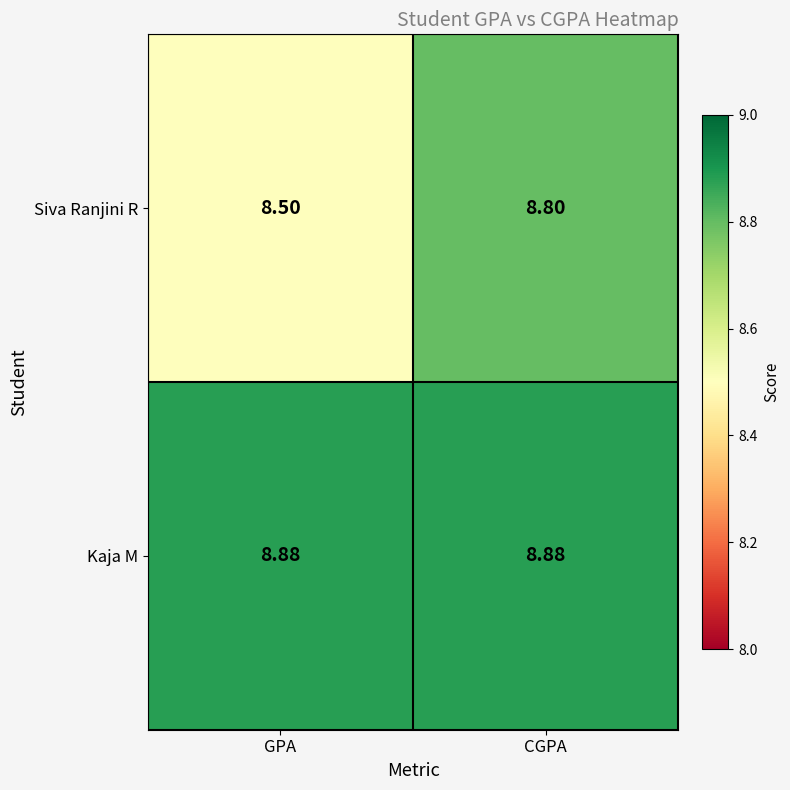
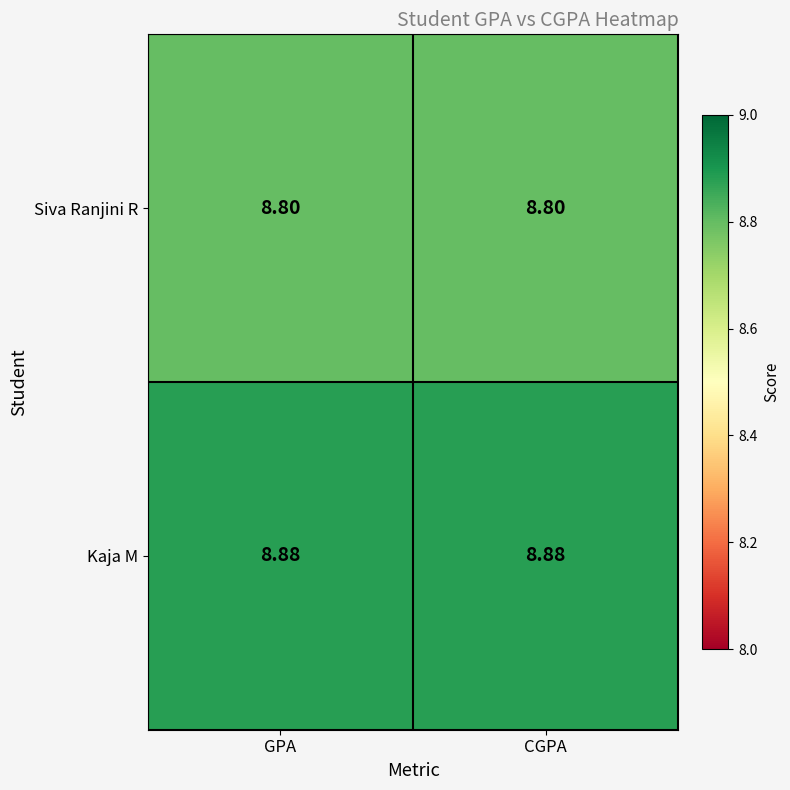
  {
    "Siva Ranjini R": {
-     "GPA": 8.50,
+     "GPA": 8.80,
      "CGPA": 8.80
    },
    "Kaja M": {
      "GPA": 8.88,
      "CGPA": 8.88
    }
  }
